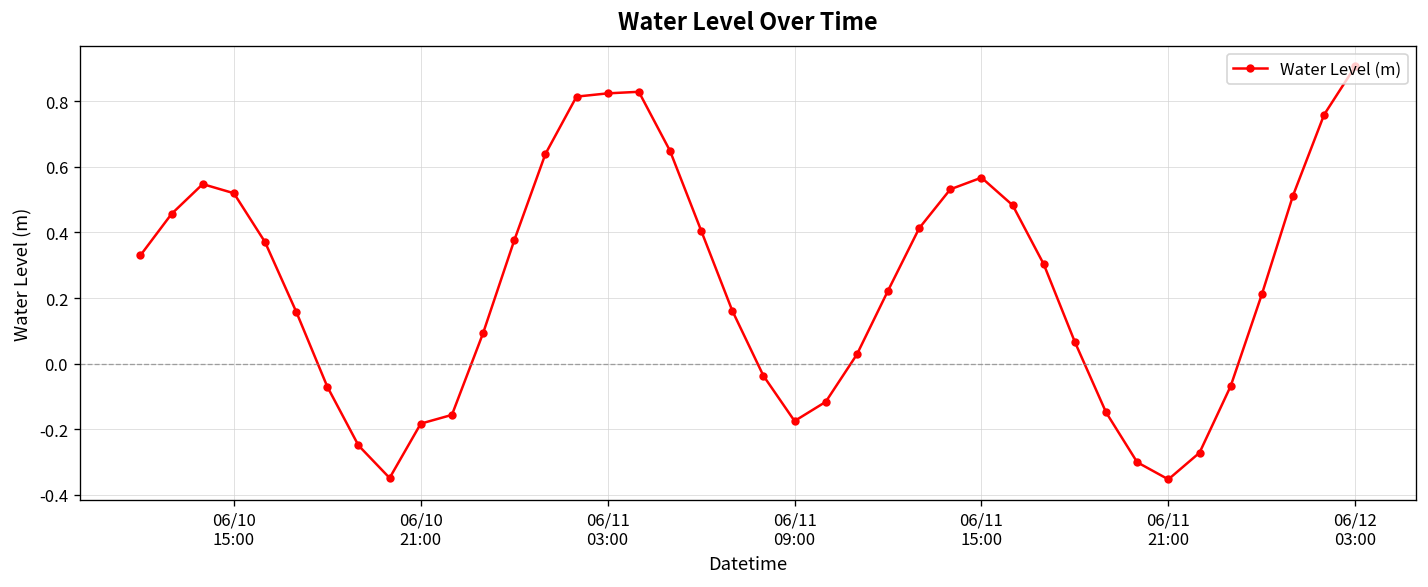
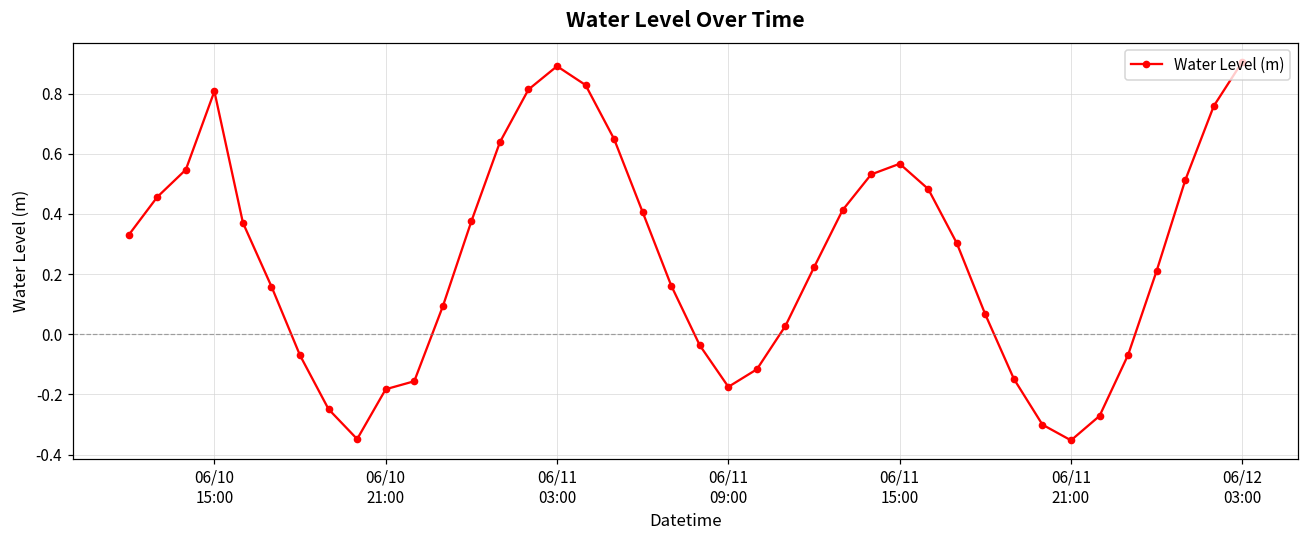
  {
-   "06/10 15:00": 0.52,
+   "06/10 15:00": 0.81,
    "06/10 21:00": -0.18,
-   "06/11 03:00": 0.82,
+   "06/11 03:00": 0.89,
    "06/11 09:00": -0.17,
    "06/11 15:00": 0.57,
    "06/11 21:00": -0.35
  }
